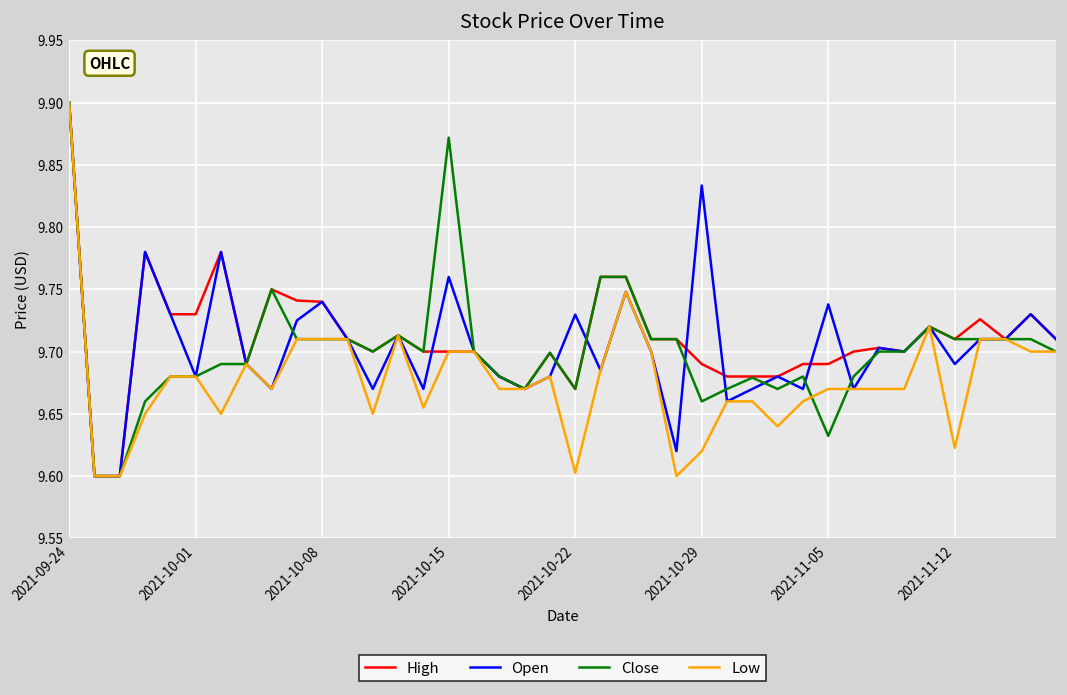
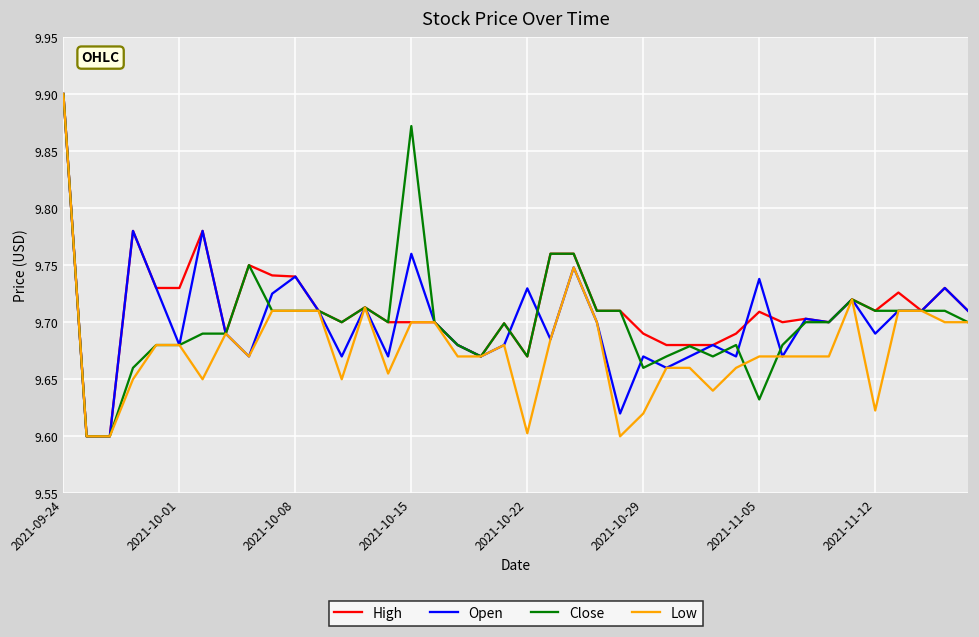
  {
    "High": {
      "2021-10-01": 9.730,
      "2021-10-29": 9.690,
-     "2021-11-05": 9.690
+     "2021-11-05": 9.709
    },
    "Open": {
      "2021-10-15": 9.760,
      "2021-10-22": 9.730,
-     "2021-10-29": 9.833,
+     "2021-10-29": 9.670,
      "2021-11-05": 9.738,
      "2021-11-12": 9.690
    },
    "Close": {
      "2021-10-15": 9.872,
      "2021-10-29": 9.660,
      "2021-11-05": 9.632
    },
    "Low": {
      "2021-10-22": 9.603,
      "2021-10-29": 9.620,
      "2021-11-05": 9.670,
      "2021-11-12": 9.623
    }
  }
